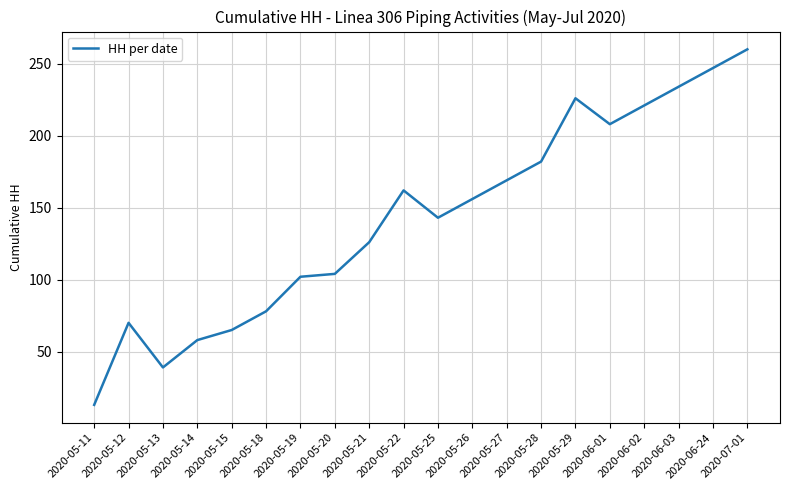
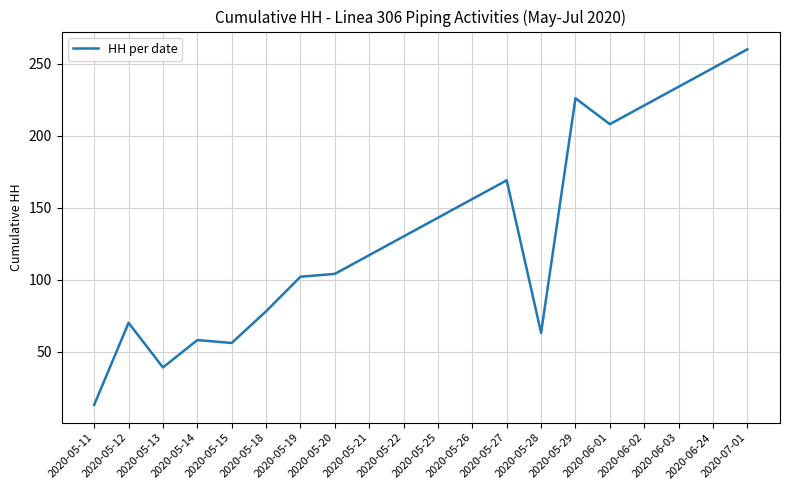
  {
    "2020-05-11": 13,
    "2020-05-12": 70,
    "2020-05-13": 39,
    "2020-05-14": 58,
-   "2020-05-15": 65,
+   "2020-05-15": 56,
    "2020-05-18": 78,
    "2020-05-19": 102,
    "2020-05-20": 104,
-   "2020-05-21": 126,
-   "2020-05-22": 162,
+   "2020-05-21": 117,
+   "2020-05-22": 130,
    "2020-05-25": 143,
    "2020-05-26": 156,
    "2020-05-27": 169,
-   "2020-05-28": 182,
+   "2020-05-28": 63,
    "2020-05-29": 226,
    "2020-06-01": 208,
    "2020-06-02": 221,
    "2020-06-03": 234,
    "2020-06-24": 247,
    "2020-07-01": 260
  }
